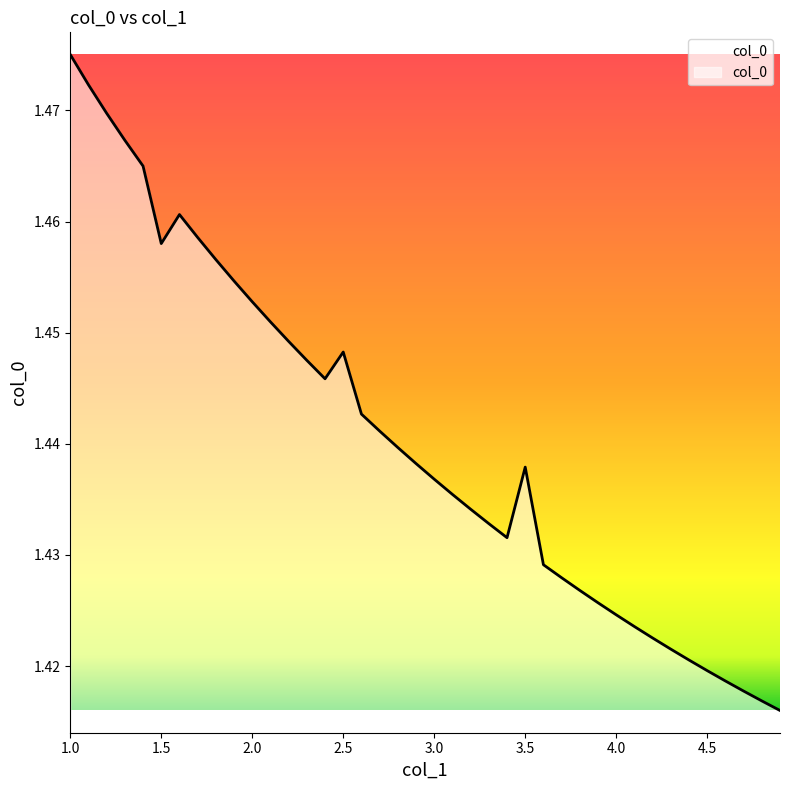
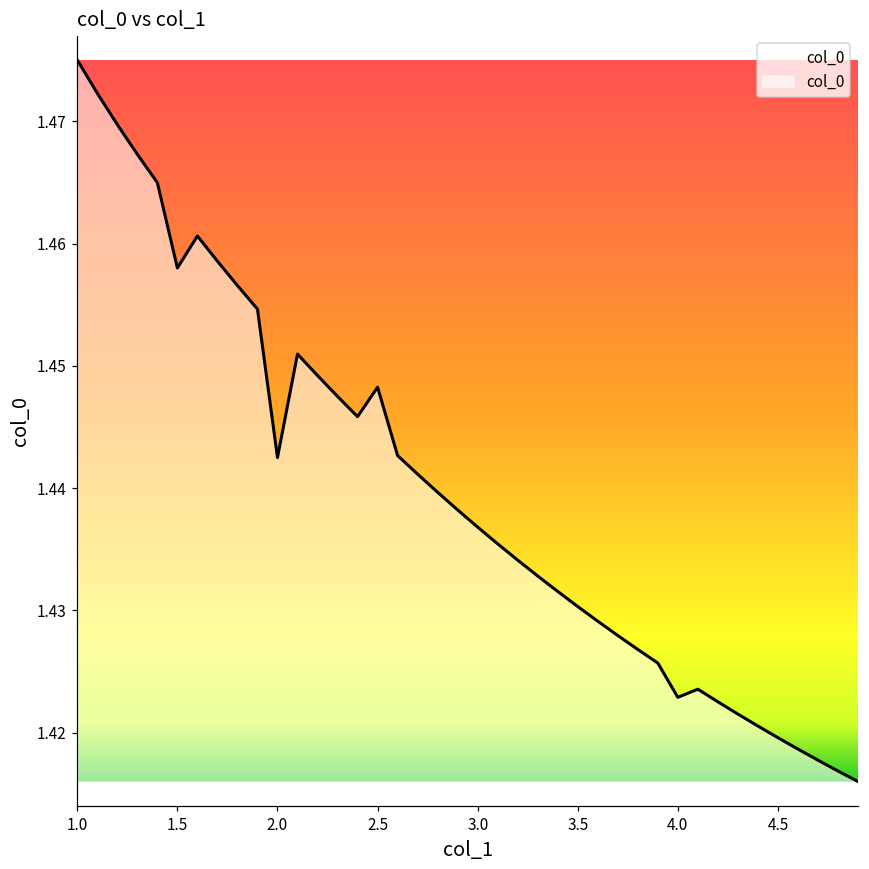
  {
    "1.0": 1.4750,
    "1.5": 1.4580,
-   "2.0": 1.4528,
+   "2.0": 1.4425,
    "2.5": 1.4483,
    "3.0": 1.4368,
-   "3.5": 1.4379,
-   "4.0": 1.4246,
+   "3.5": 1.4303,
+   "4.0": 1.4229,
    "4.5": 1.4196
  }
